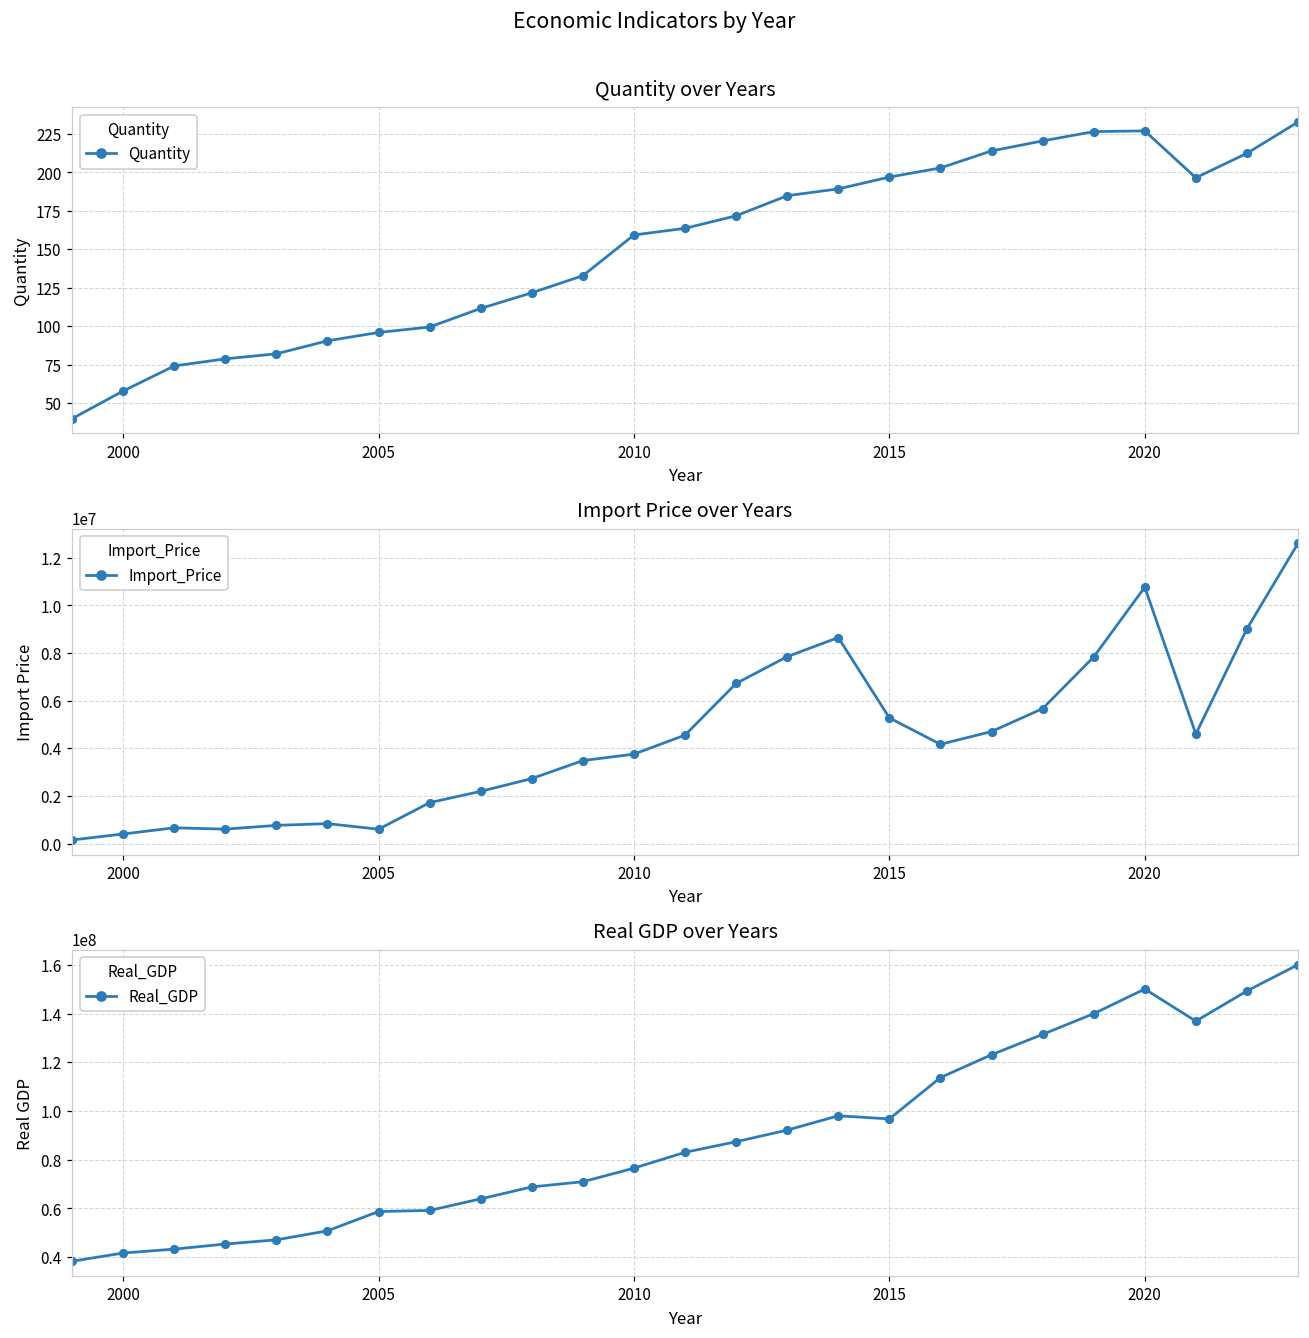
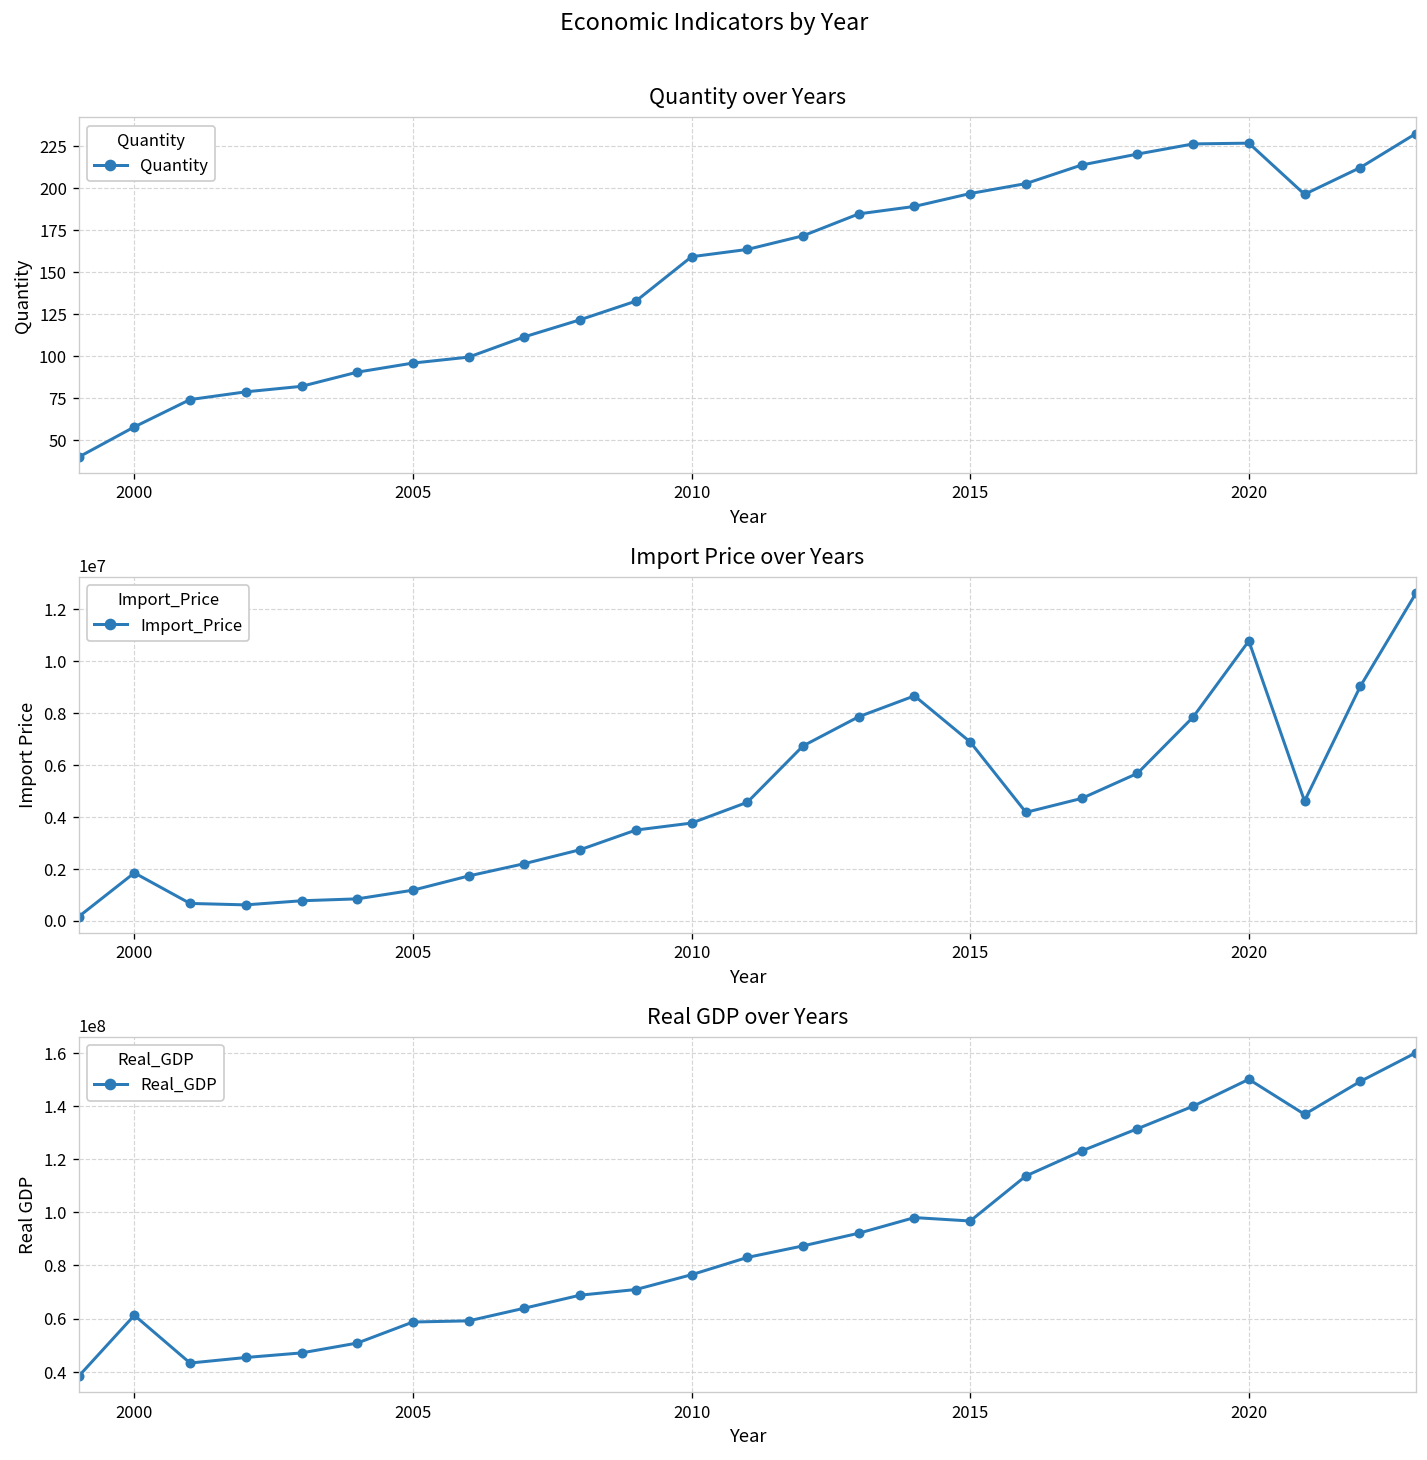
  {
    "Quantity over Years": {
      "2000": 58,
      "2005": 96,
      "2010": 159,
      "2015": 197,
      "2020": 227
    },
    "Import Price over Years": {
-     "2000": 400000,
-     "2005": 600000,
+     "2000": 1800000,
+     "2005": 1200000,
      "2010": 3800000,
-     "2015": 5300000,
+     "2015": 6900000,
      "2020": 10800000
    },
    "Real GDP over Years": {
-     "2000": 42000000,
+     "2000": 61000000,
      "2005": 59000000,
      "2010": 77000000,
      "2015": 97000000,
      "2020": 150000000
    }
  }
